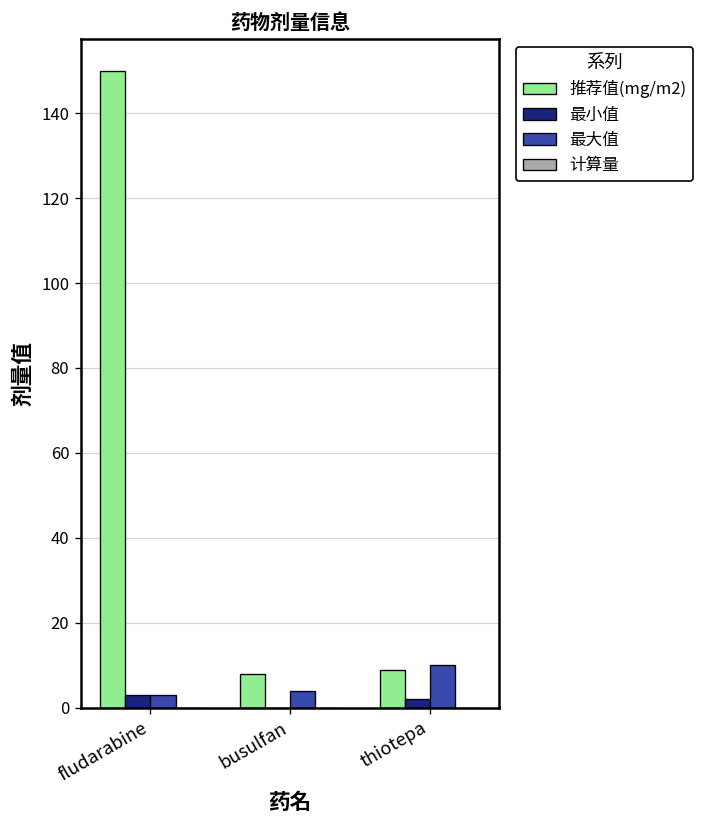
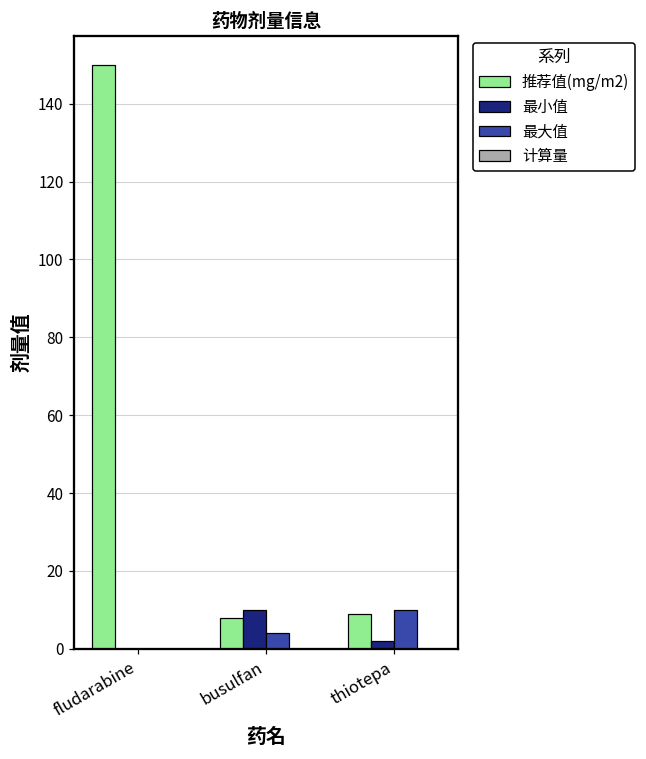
  {
    "推荐值(mg/m2)": {
      "fludarabine": 150,
      "busulfan": 8,
      "thiotepa": 9
    },
    "最小值": {
-     "fludarabine": 3,
-     "busulfan": 0,
+     "fludarabine": 0,
+     "busulfan": 10,
      "thiotepa": 2
    },
    "最大值": {
-     "fludarabine": 3,
+     "fludarabine": 0,
      "busulfan": 4,
      "thiotepa": 10
    },
    "计算量": {
      "fludarabine": 0,
      "busulfan": 0,
      "thiotepa": 0
    }
  }
